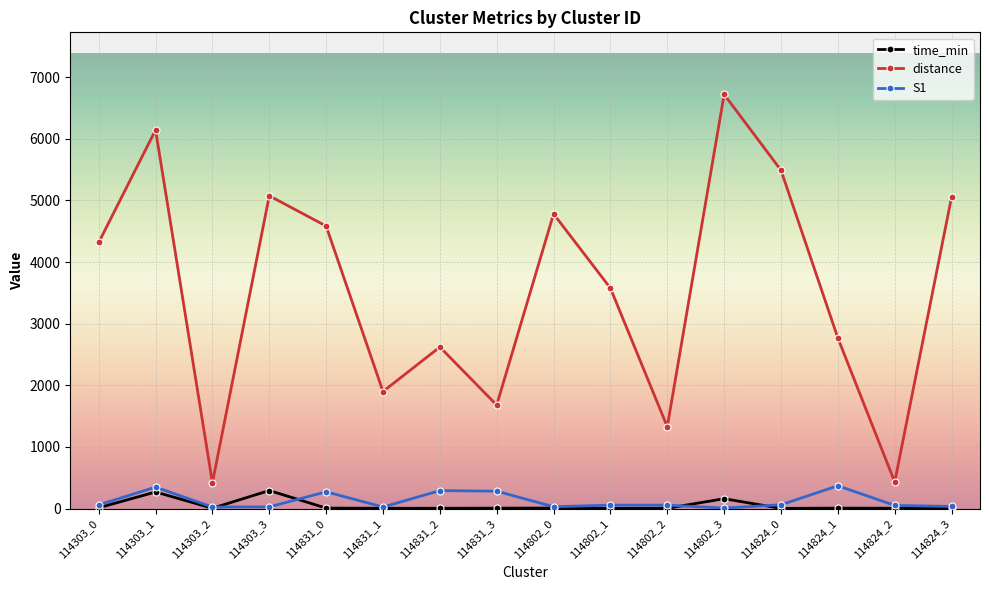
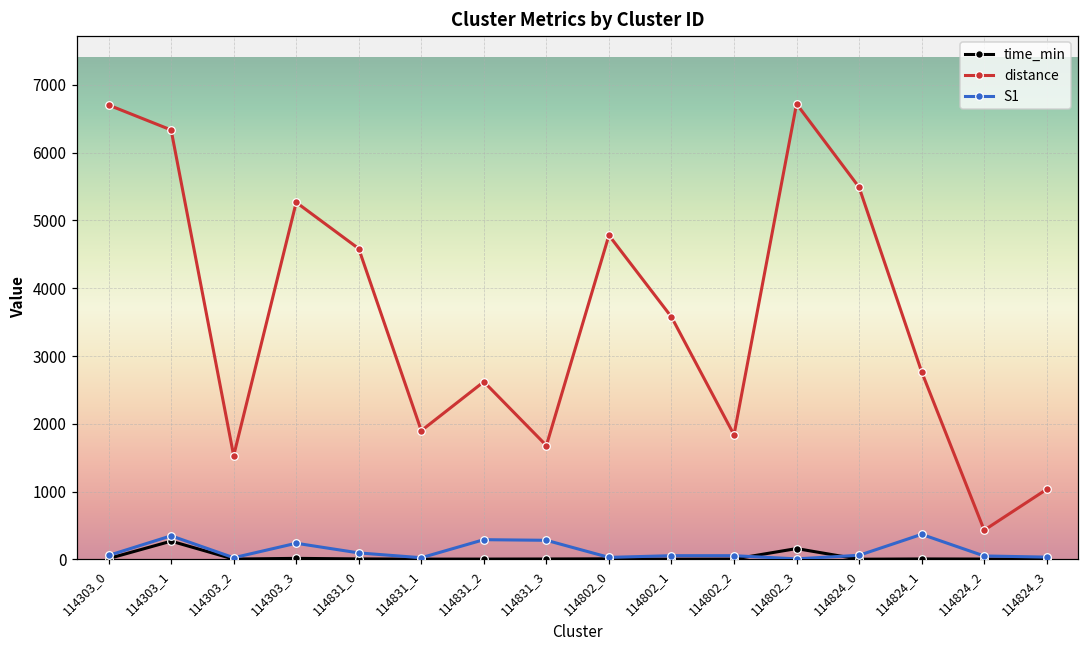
  {
    "time_min": {
      "114303_0": 0,
      "114303_1": 300,
-     "114303_3": 300,
+     "114303_3": 0,
      "114831_0": 0,
      "114831_2": 0,
      "114831_3": 0,
      "114802_1": 0,
      "114802_2": 0,
      "114802_3": 200,
      "114824_0": 0,
      "114824_1": 0,
      "114824_2": 0
    },
    "distance": {
-     "114303_0": 4300,
-     "114303_1": 6100,
-     "114303_2": 400,
-     "114303_3": 5100,
+     "114303_0": 6700,
+     "114303_1": 6300,
+     "114303_2": 1500,
+     "114303_3": 5300,
      "114831_0": 4600,
      "114831_1": 1900,
      "114831_2": 2600,
      "114831_3": 1700,
      "114802_0": 4800,
      "114802_1": 3600,
-     "114802_2": 1300,
+     "114802_2": 1800,
      "114802_3": 6700,
      "114824_0": 5500,
      "114824_1": 2800,
      "114824_2": 400,
-     "114824_3": 5100
+     "114824_3": 1000
    },
    "S1": {
      "114303_0": 100,
      "114303_1": 300,
-     "114303_3": 0,
-     "114831_0": 300,
+     "114303_3": 200,
+     "114831_0": 100,
      "114831_2": 300,
      "114831_3": 300,
      "114802_1": 100,
      "114802_2": 100,
      "114802_3": 0,
      "114824_0": 100,
      "114824_1": 400,
      "114824_2": 100
    }
  }
